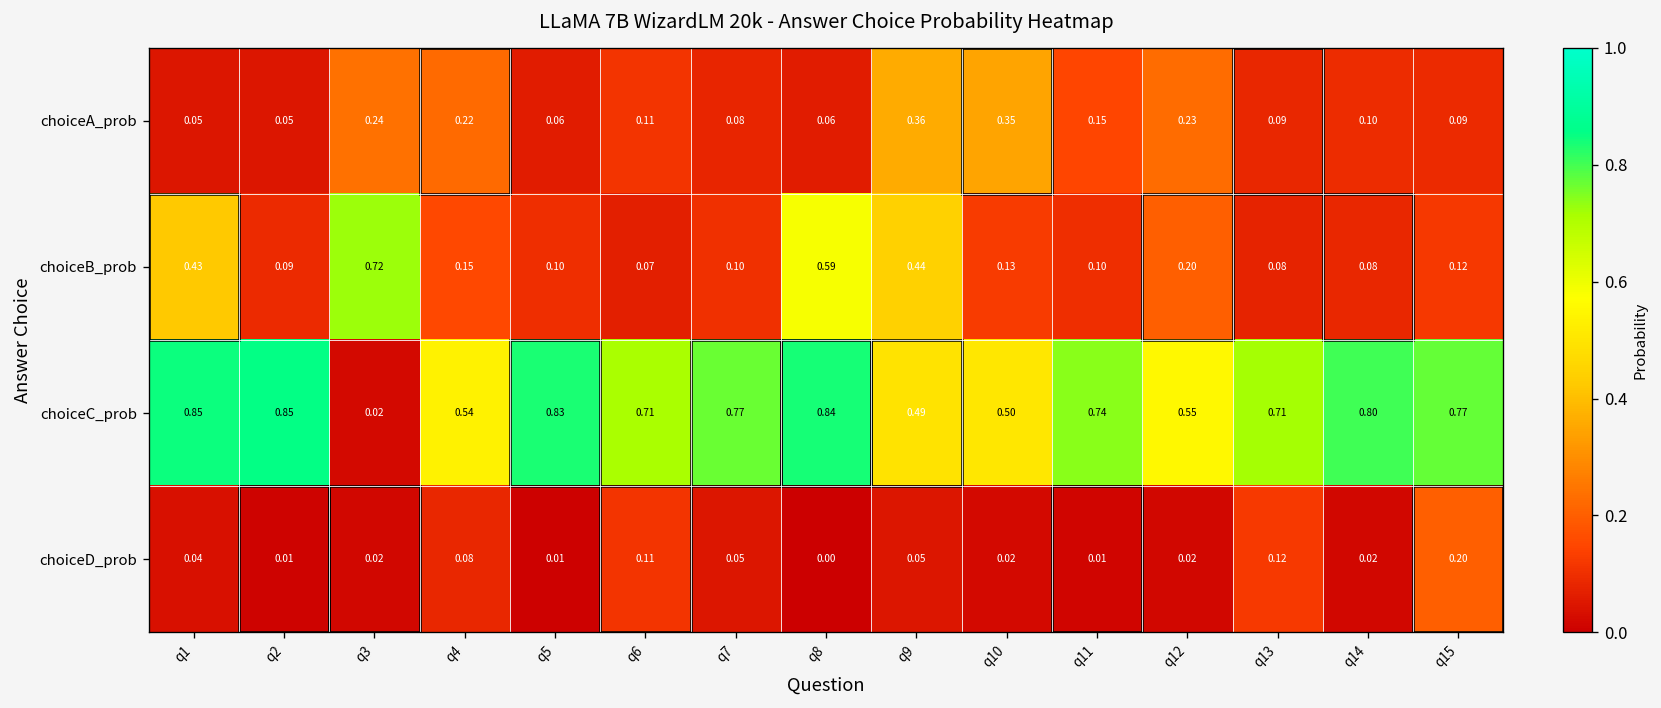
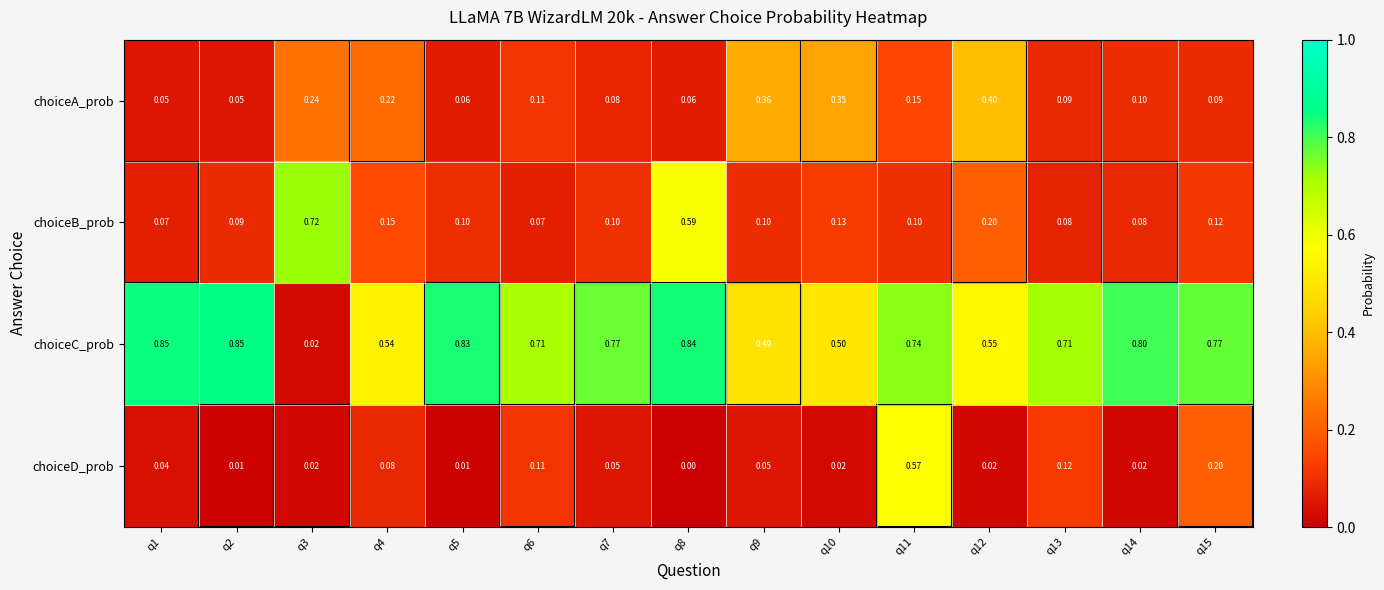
  {
    "choiceA_prob": {
      "q1": 0.05,
      "q2": 0.05,
      "q3": 0.24,
      "q4": 0.22,
      "q5": 0.06,
      "q6": 0.11,
      "q7": 0.08,
      "q8": 0.06,
      "q9": 0.36,
      "q10": 0.35,
      "q11": 0.15,
-     "q12": 0.23,
+     "q12": 0.40,
      "q13": 0.09,
      "q14": 0.10,
      "q15": 0.09
    },
    "choiceB_prob": {
-     "q1": 0.43,
+     "q1": 0.07,
      "q2": 0.09,
      "q3": 0.72,
      "q4": 0.15,
      "q5": 0.10,
      "q6": 0.07,
      "q7": 0.10,
      "q8": 0.59,
-     "q9": 0.44,
+     "q9": 0.10,
      "q10": 0.13,
      "q11": 0.10,
      "q12": 0.20,
      "q13": 0.08,
      "q14": 0.08,
      "q15": 0.12
    },
    "choiceC_prob": {
      "q1": 0.85,
      "q2": 0.85,
      "q3": 0.02,
      "q4": 0.54,
      "q5": 0.83,
      "q6": 0.71,
      "q7": 0.77,
      "q8": 0.84,
      "q9": 0.49,
      "q10": 0.50,
      "q11": 0.74,
      "q12": 0.55,
      "q13": 0.71,
      "q14": 0.80,
      "q15": 0.77
    },
    "choiceD_prob": {
      "q1": 0.04,
      "q2": 0.01,
      "q3": 0.02,
      "q4": 0.08,
      "q5": 0.01,
      "q6": 0.11,
      "q7": 0.05,
      "q8": 0.00,
      "q9": 0.05,
      "q10": 0.02,
-     "q11": 0.01,
+     "q11": 0.57,
      "q12": 0.02,
      "q13": 0.12,
      "q14": 0.02,
      "q15": 0.20
    }
  }
